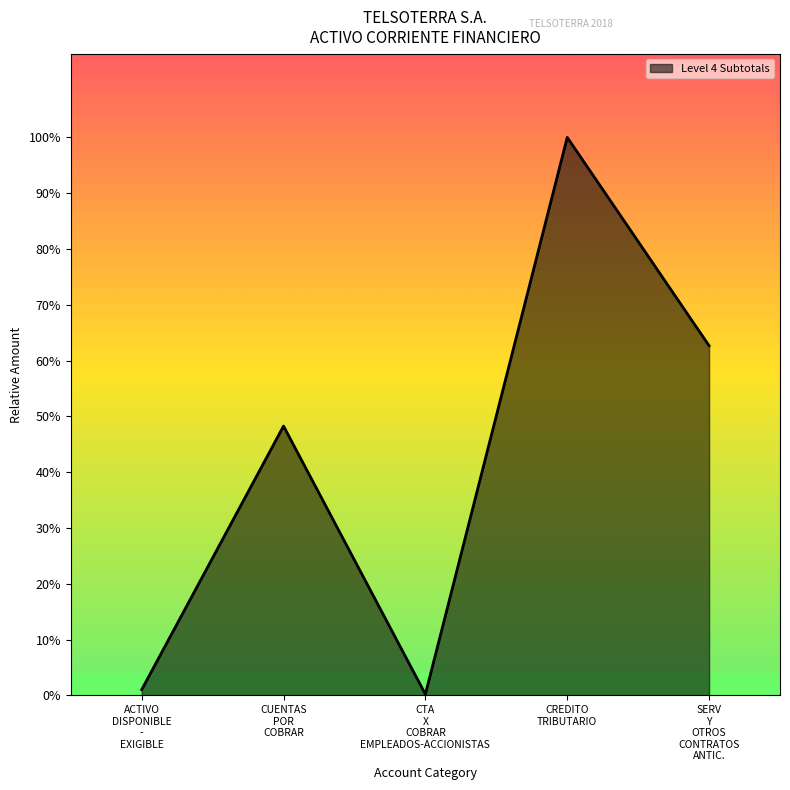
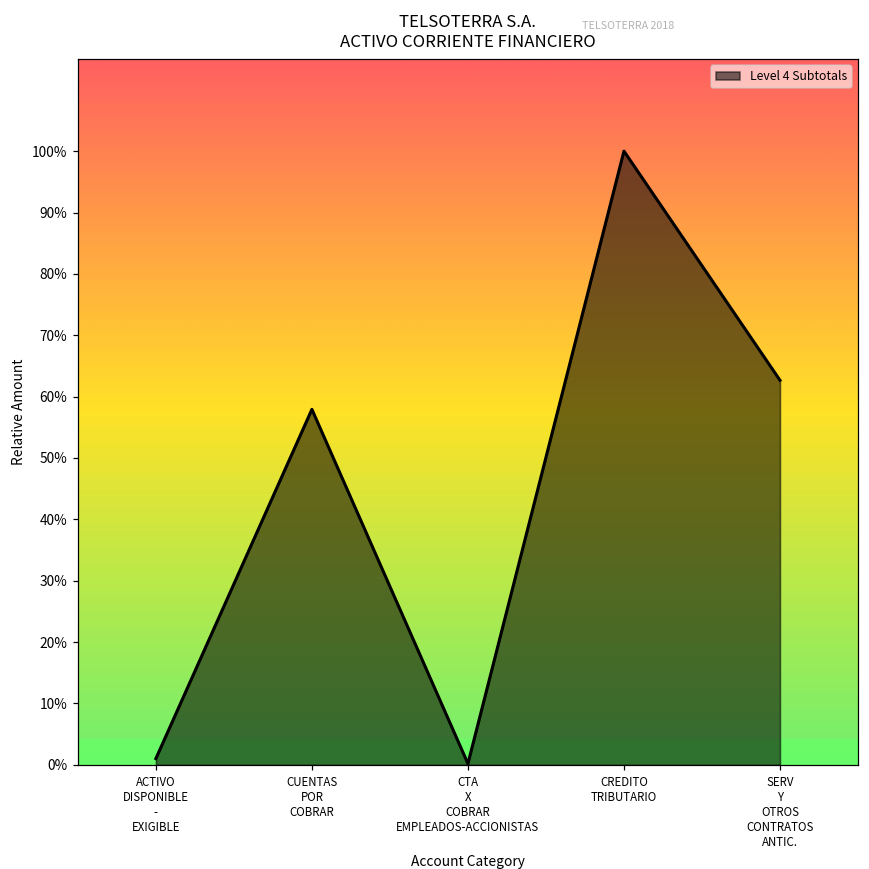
  {
-   "CUENTAS POR COBRAR": "48%",
+   "CUENTAS POR COBRAR": "58%",
    "CREDITO TRIBUTARIO": "100%",
    "SERV Y OTROS CONTRATOS ANTIC.": "63%"
  }
